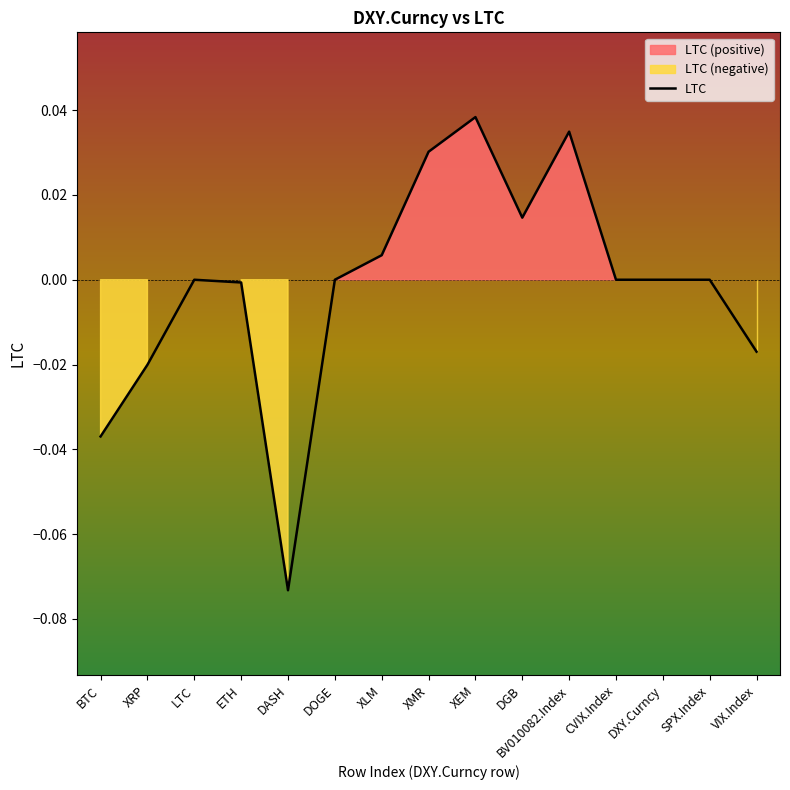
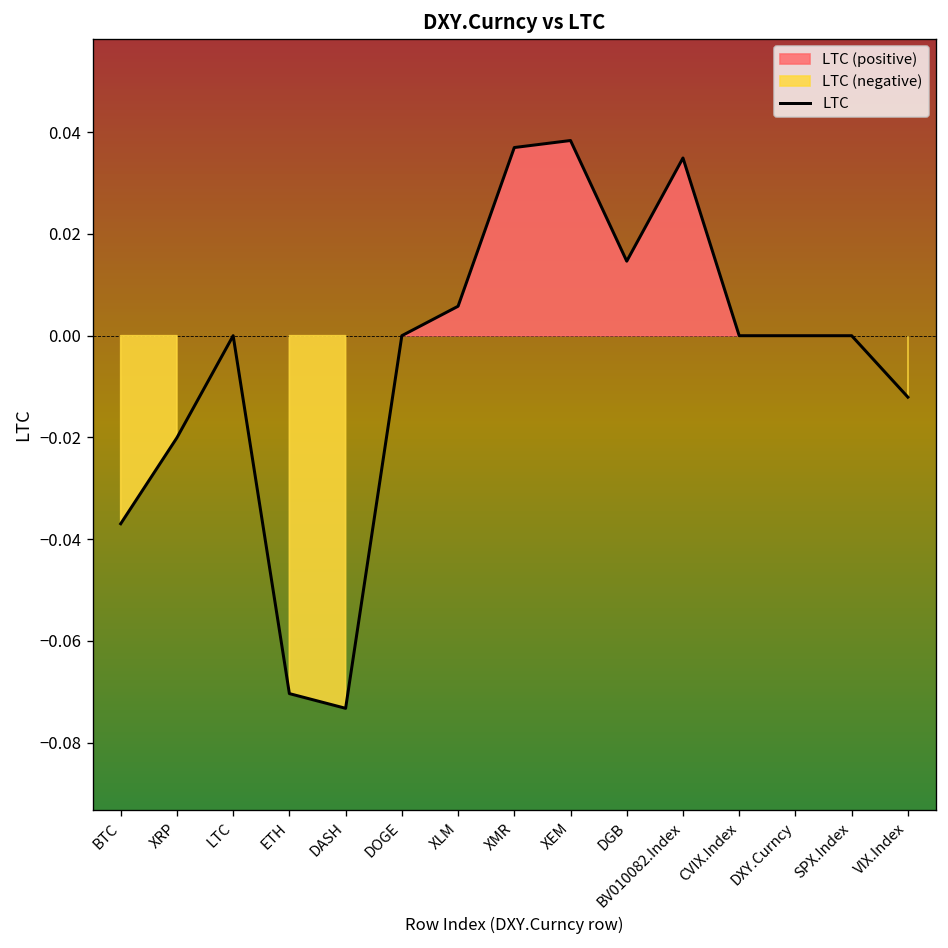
  {
    "BTC": -0.037,
    "XRP": -0.020,
    "LTC": 0.000,
-   "ETH": -0.001,
+   "ETH": -0.070,
    "DASH": -0.073,
    "DOGE": 0.000,
    "XLM": 0.006,
-   "XMR": 0.030,
+   "XMR": 0.037,
    "XEM": 0.038,
    "DGB": 0.015,
    "BV010082.Index": 0.035,
    "CVIX.Index": 0.000,
    "DXY.Curncy": 0.000,
    "SPX.Index": 0.000,
-   "VIX.Index": -0.017
+   "VIX.Index": -0.012
  }
